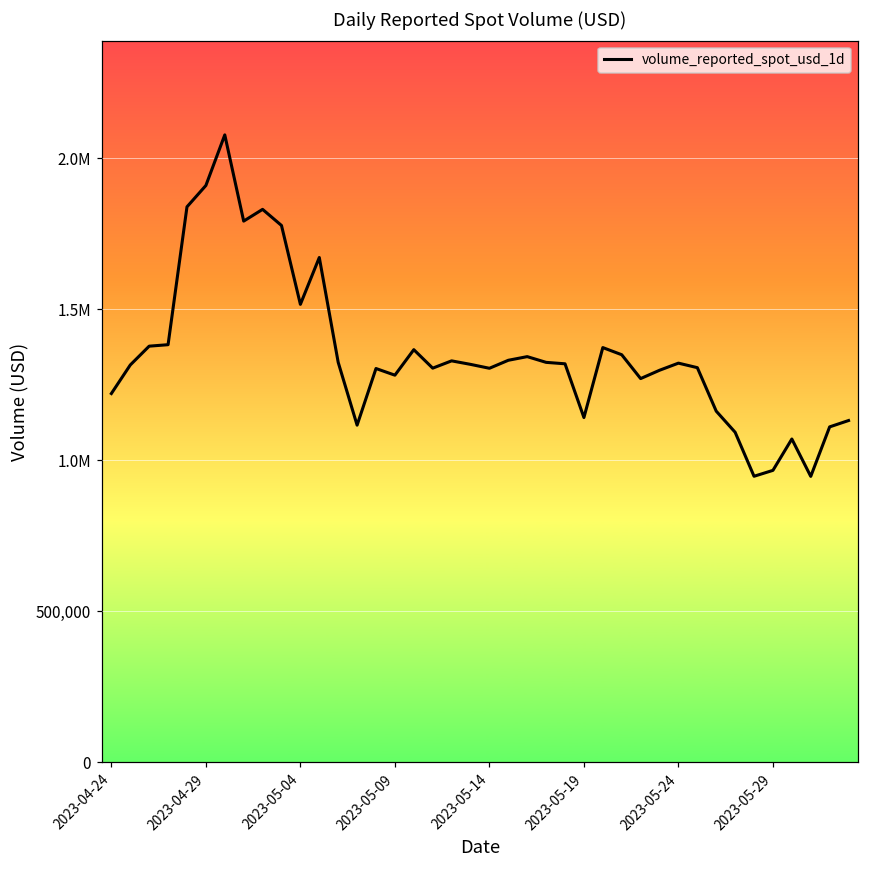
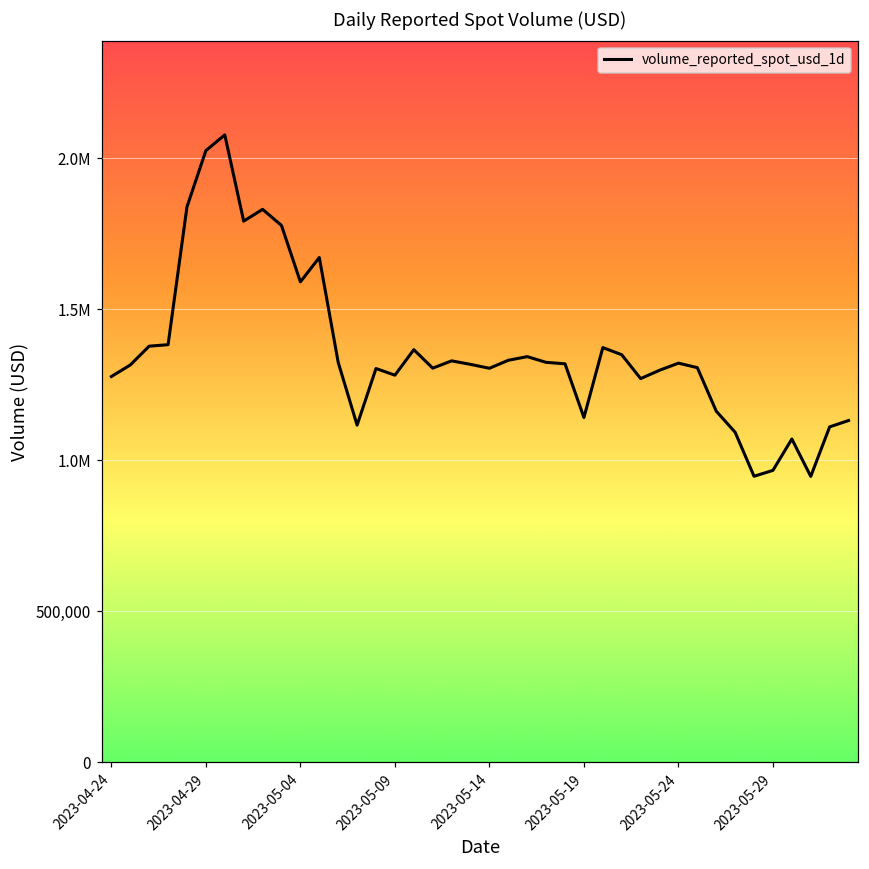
  {
-   "2023-04-24": "1,220,000",
-   "2023-04-29": "1,910,000",
-   "2023-05-04": "1,520,000",
+   "2023-04-24": "1,280,000",
+   "2023-04-29": "2,030,000",
+   "2023-05-04": "1,590,000",
    "2023-05-09": "1,280,000",
    "2023-05-14": "1,300,000",
    "2023-05-19": "1,140,000",
    "2023-05-24": "1,320,000",
    "2023-05-29": "970,000"
  }
